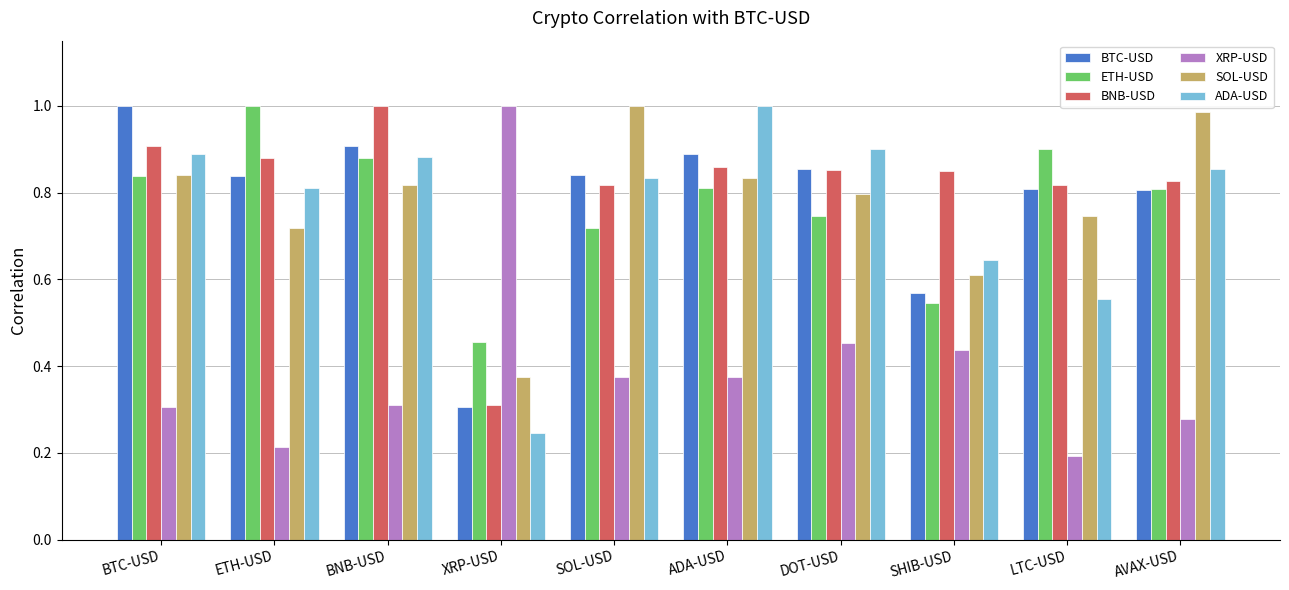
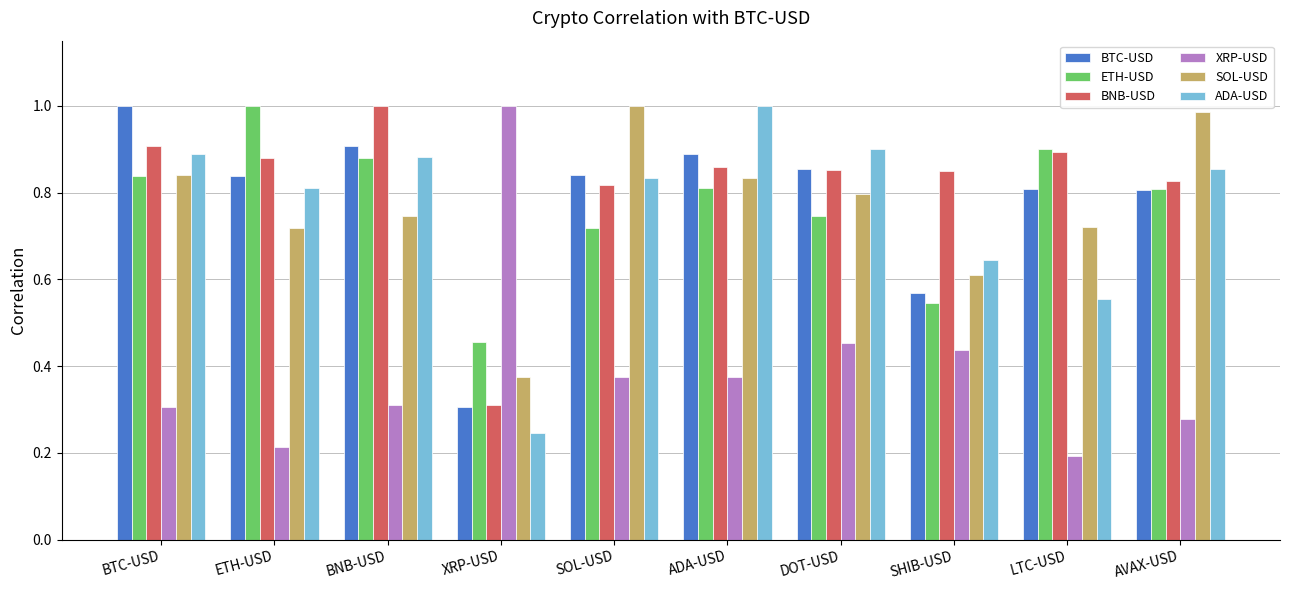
  {
    "BTC-USD": {
      "BTC-USD": 1.00,
      "ETH-USD": 0.84,
      "BNB-USD": 0.91,
      "XRP-USD": 0.31,
      "SOL-USD": 0.84,
      "ADA-USD": 0.89,
      "DOT-USD": 0.86,
      "SHIB-USD": 0.57,
      "LTC-USD": 0.81,
      "AVAX-USD": 0.81
    },
    "ETH-USD": {
      "BTC-USD": 0.84,
      "ETH-USD": 1.00,
      "BNB-USD": 0.88,
      "XRP-USD": 0.46,
      "SOL-USD": 0.72,
      "ADA-USD": 0.81,
      "DOT-USD": 0.75,
      "SHIB-USD": 0.55,
      "LTC-USD": 0.90,
      "AVAX-USD": 0.81
    },
    "BNB-USD": {
      "BTC-USD": 0.91,
      "ETH-USD": 0.88,
      "BNB-USD": 1.00,
      "XRP-USD": 0.31,
      "SOL-USD": 0.82,
      "ADA-USD": 0.86,
      "DOT-USD": 0.85,
      "SHIB-USD": 0.85,
-     "LTC-USD": 0.82,
+     "LTC-USD": 0.89,
      "AVAX-USD": 0.83
    },
    "XRP-USD": {
      "BTC-USD": 0.31,
      "ETH-USD": 0.21,
      "BNB-USD": 0.31,
      "XRP-USD": 1.00,
      "SOL-USD": 0.38,
      "ADA-USD": 0.37,
      "DOT-USD": 0.45,
      "SHIB-USD": 0.44,
      "LTC-USD": 0.19,
      "AVAX-USD": 0.28
    },
    "SOL-USD": {
      "BTC-USD": 0.84,
      "ETH-USD": 0.72,
-     "BNB-USD": 0.82,
+     "BNB-USD": 0.75,
      "XRP-USD": 0.38,
      "SOL-USD": 1.00,
      "ADA-USD": 0.83,
      "DOT-USD": 0.80,
      "SHIB-USD": 0.61,
-     "LTC-USD": 0.75,
+     "LTC-USD": 0.72,
      "AVAX-USD": 0.99
    },
    "ADA-USD": {
      "BTC-USD": 0.89,
      "ETH-USD": 0.81,
      "BNB-USD": 0.88,
      "XRP-USD": 0.25,
      "SOL-USD": 0.83,
      "ADA-USD": 1.00,
      "DOT-USD": 0.90,
      "SHIB-USD": 0.65,
      "LTC-USD": 0.55,
      "AVAX-USD": 0.85
    }
  }
